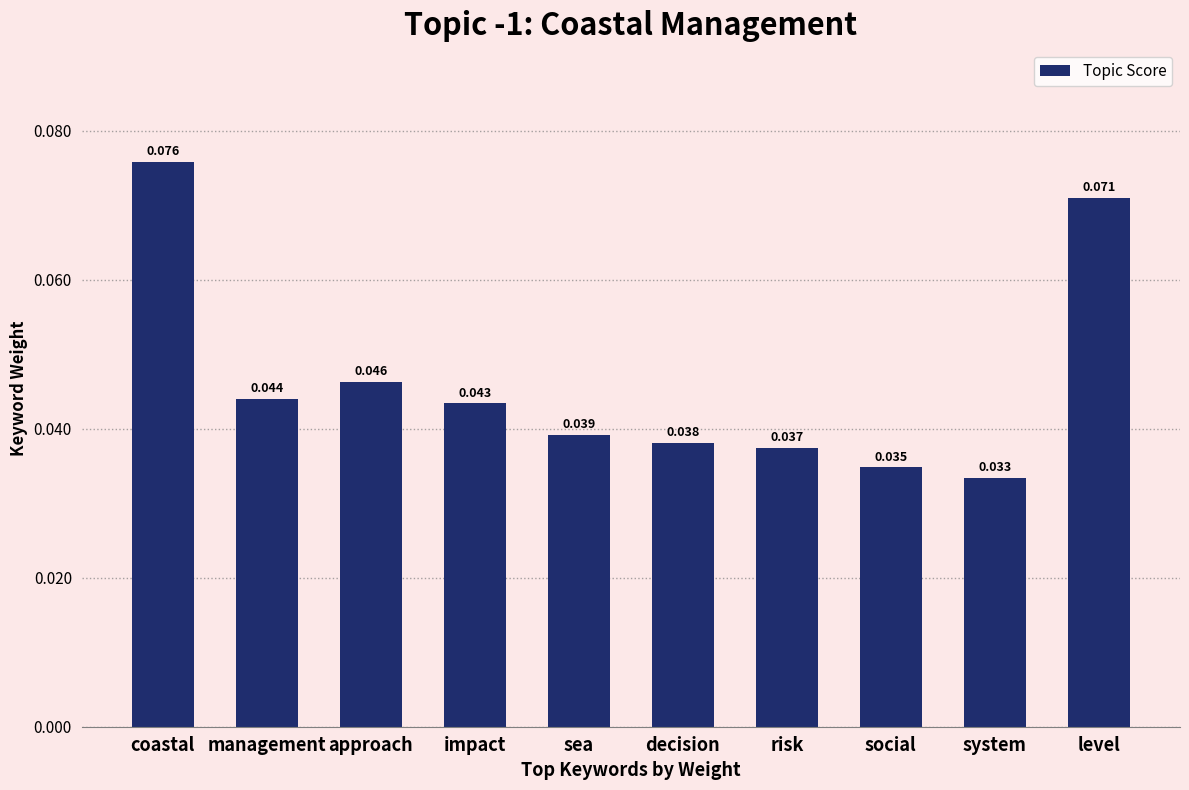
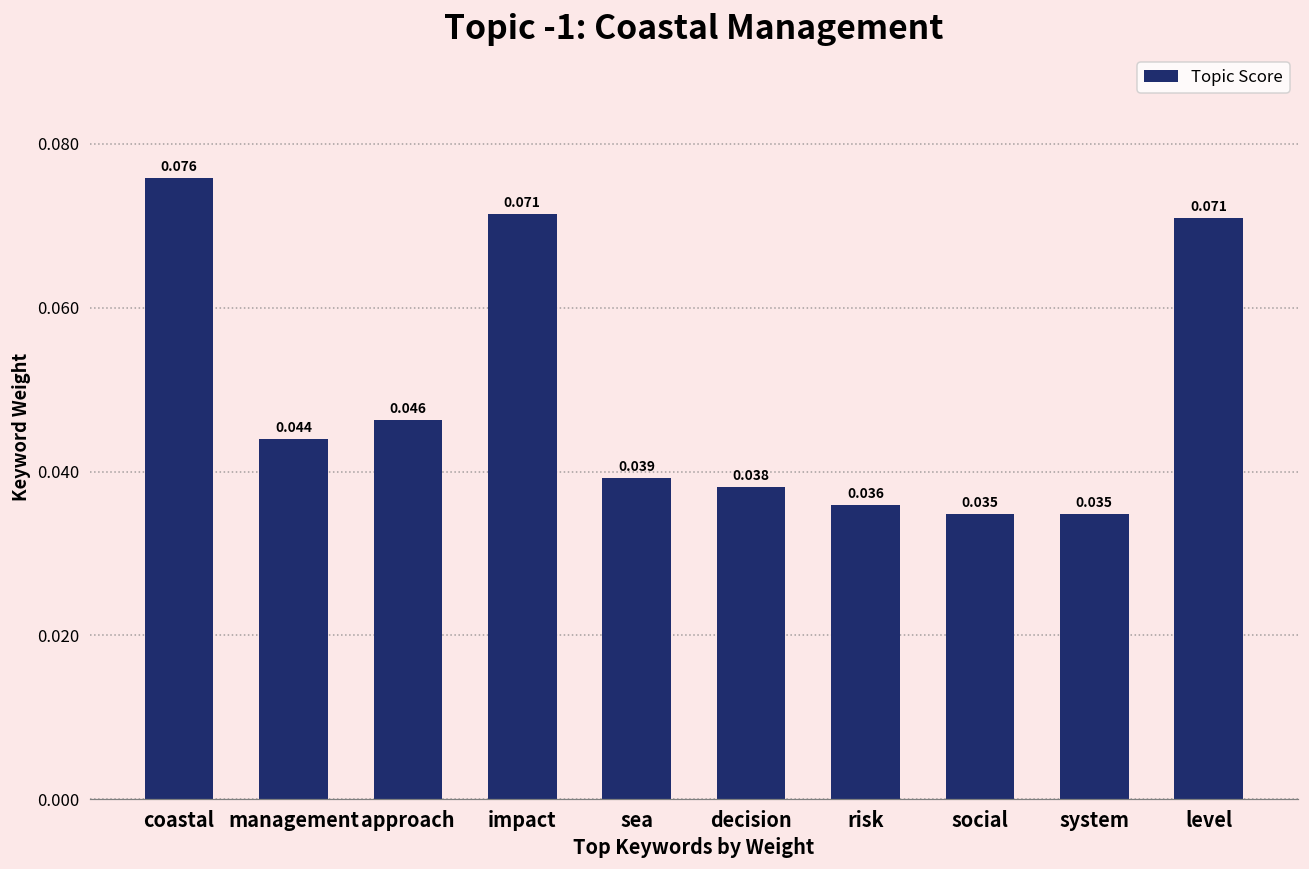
  {
    "coastal": 0.076,
    "management": 0.044,
    "approach": 0.046,
-   "impact": 0.043,
+   "impact": 0.071,
    "sea": 0.039,
    "decision": 0.038,
-   "risk": 0.037,
+   "risk": 0.036,
    "social": 0.035,
-   "system": 0.033,
+   "system": 0.035,
    "level": 0.071
  }
